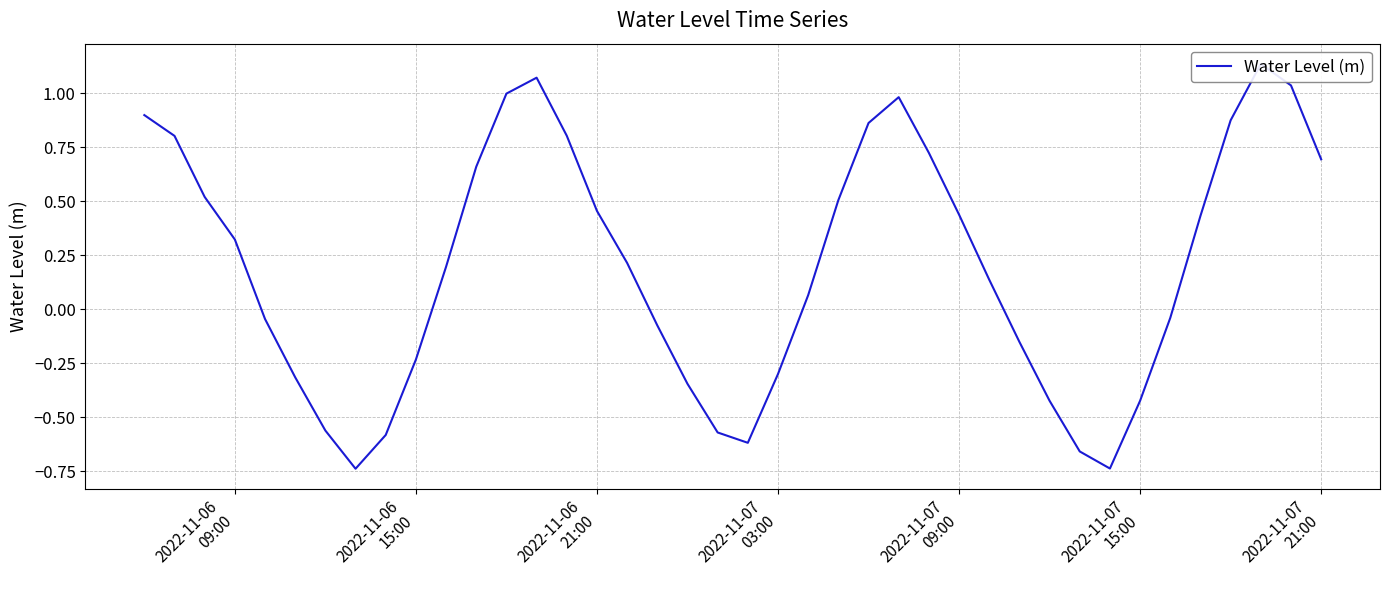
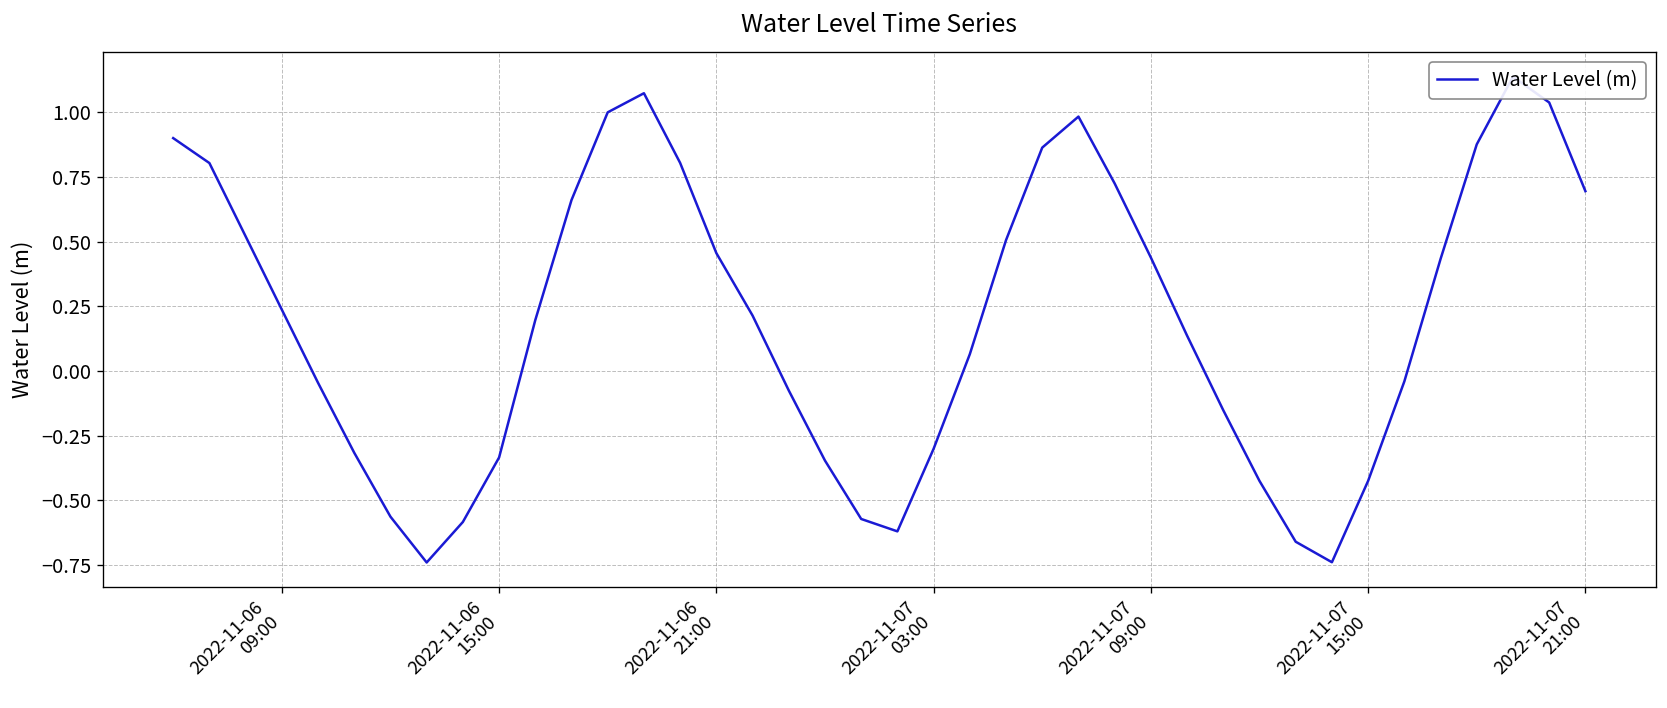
  {
-   "2022-11-06 09:00": 0.32,
-   "2022-11-06 15:00": -0.23,
+   "2022-11-06 09:00": 0.24,
+   "2022-11-06 15:00": -0.33,
    "2022-11-06 21:00": 0.46,
    "2022-11-07 03:00": -0.30,
    "2022-11-07 09:00": 0.44,
    "2022-11-07 15:00": -0.42,
    "2022-11-07 21:00": 0.69
  }
